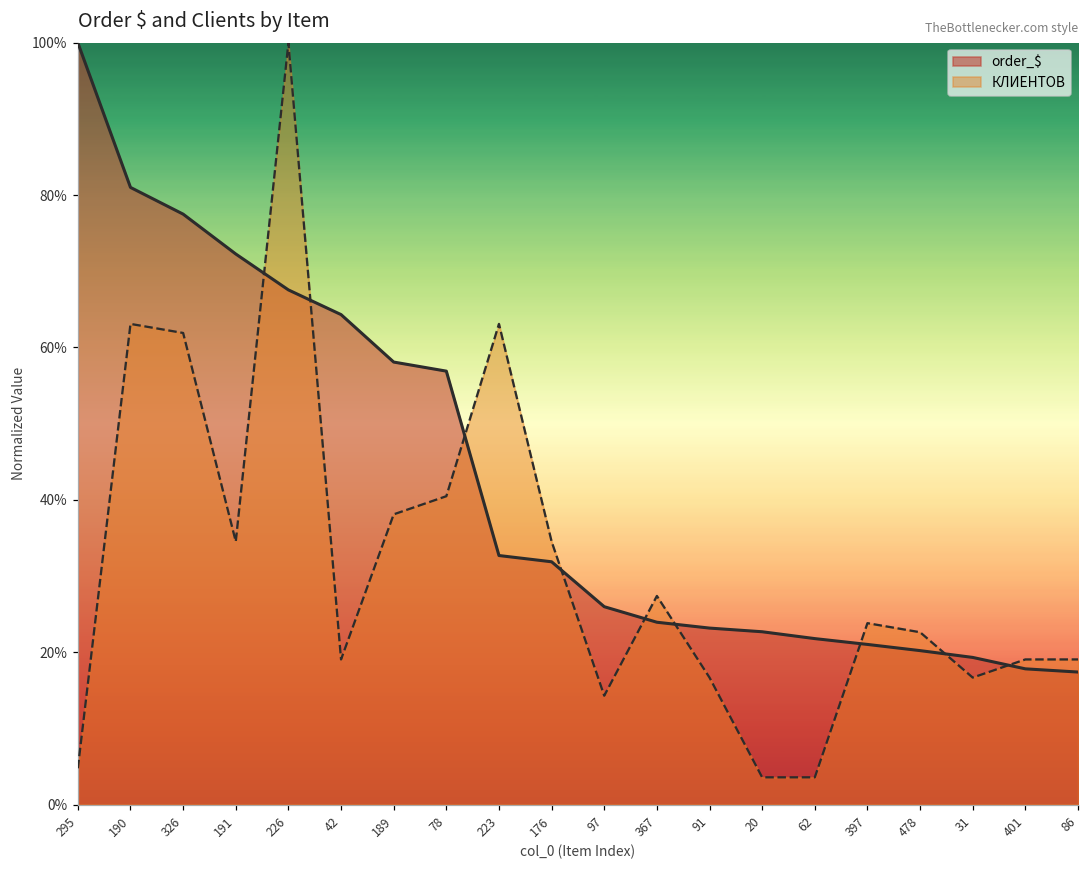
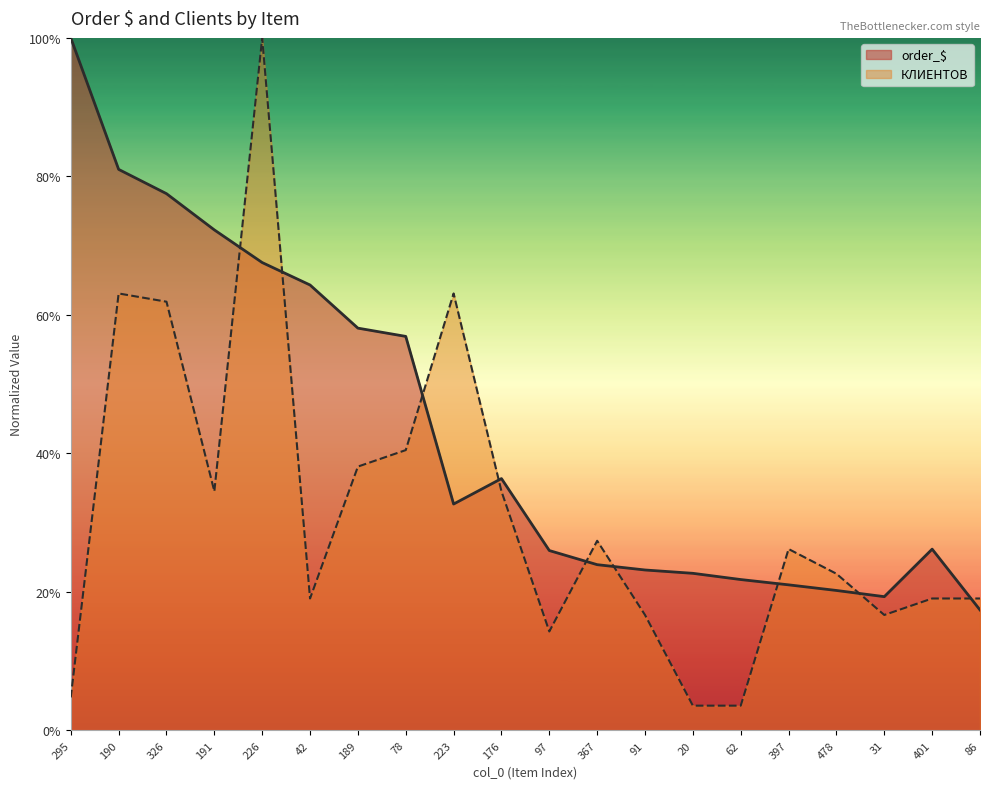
  {
    "order_$": {
      "295": "100%",
      "190": "81%",
      "326": "78%",
      "191": "72%",
      "226": "68%",
      "42": "64%",
      "189": "58%",
      "78": "57%",
      "223": "33%",
-     "176": "32%",
+     "176": "36%",
      "97": "26%",
      "367": "24%",
      "91": "23%",
      "20": "23%",
      "62": "22%",
      "397": "21%",
      "478": "20%",
      "31": "19%",
-     "401": "18%",
+     "401": "26%",
      "86": "17%"
    },
    "КЛИЕНТОВ": {
      "295": "5%",
      "190": "63%",
      "326": "62%",
      "191": "35%",
      "226": "100%",
      "42": "19%",
      "189": "38%",
      "78": "40%",
      "223": "63%",
      "176": "35%",
      "97": "14%",
      "367": "27%",
      "91": "17%",
      "20": "4%",
      "62": "4%",
-     "397": "24%",
+     "397": "26%",
      "478": "23%",
      "31": "17%",
      "401": "19%",
      "86": "19%"
    }
  }
